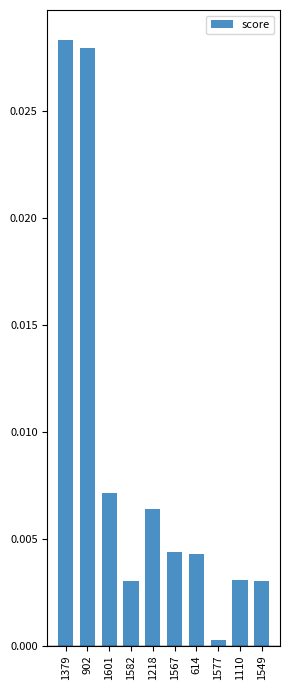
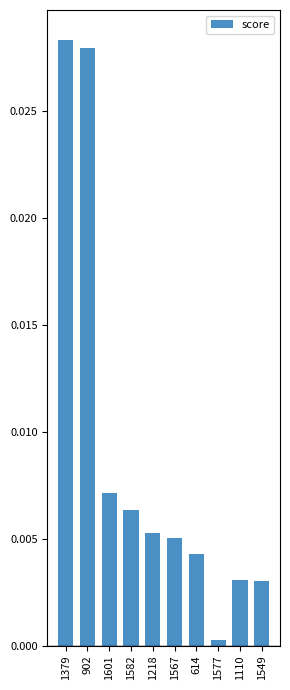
  {
    "1379": 0.0283,
    "902": 0.0279,
    "1601": 0.0071,
-   "1582": 0.0030,
-   "1218": 0.0064,
-   "1567": 0.0044,
+   "1582": 0.0063,
+   "1218": 0.0053,
+   "1567": 0.0050,
    "614": 0.0043,
    "1577": 0.0003,
    "1110": 0.0031,
    "1549": 0.0030
  }
